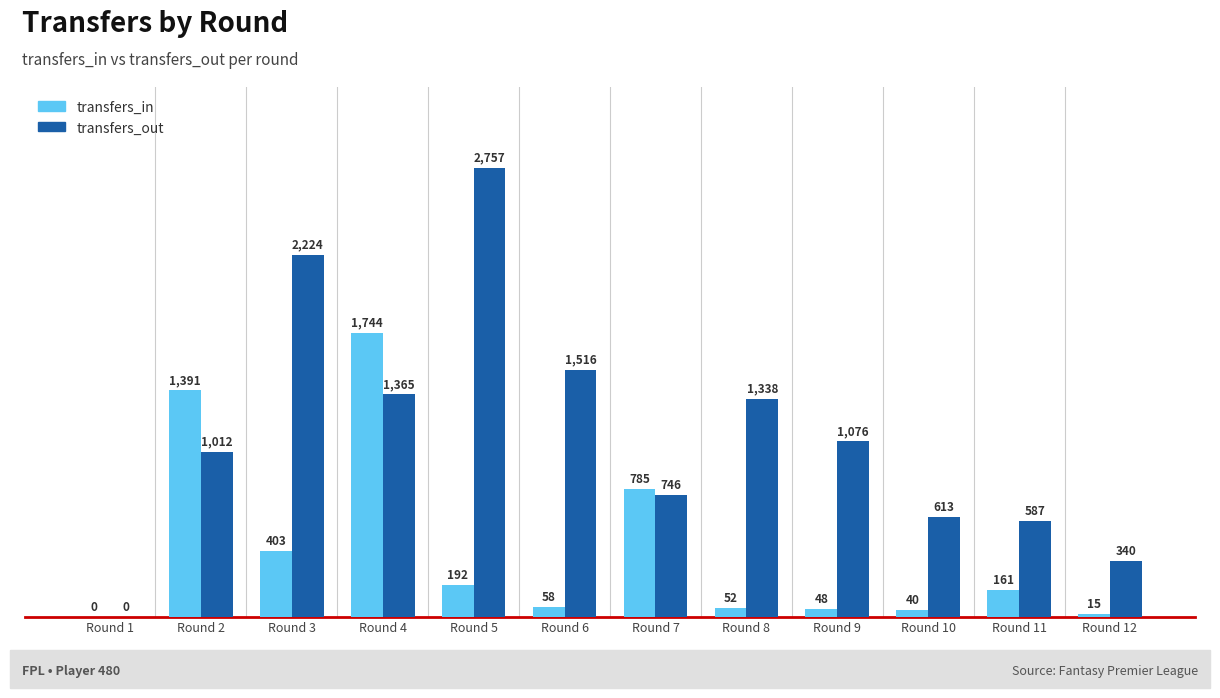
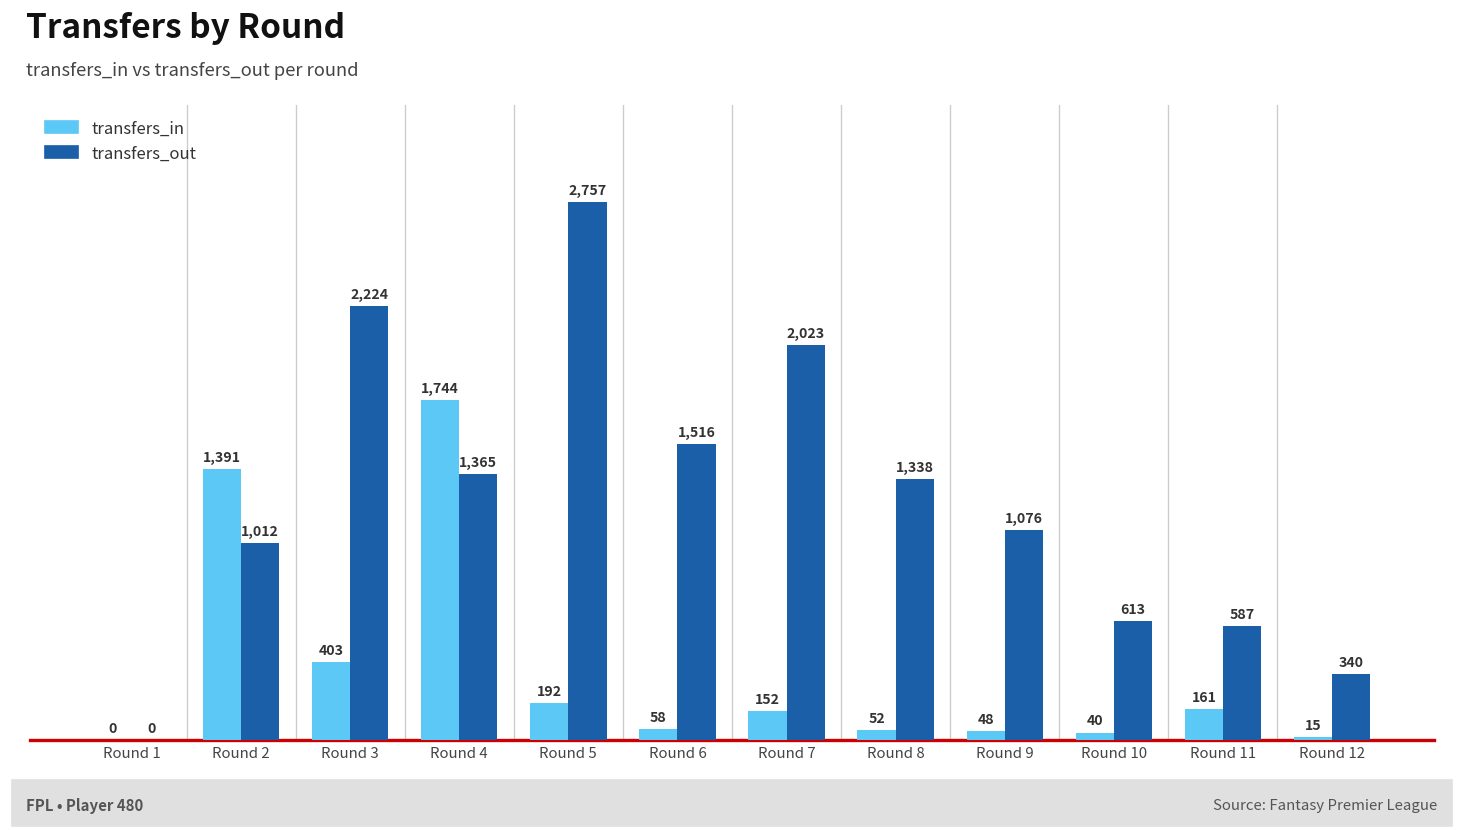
  {
    "transfers_in": {
      "Round 1": "0",
      "Round 2": "1,391",
      "Round 3": "403",
      "Round 4": "1,744",
      "Round 5": "192",
      "Round 6": "58",
-     "Round 7": "785",
+     "Round 7": "152",
      "Round 8": "52",
      "Round 9": "48",
      "Round 10": "40",
      "Round 11": "161",
      "Round 12": "15"
    },
    "transfers_out": {
      "Round 1": "0",
      "Round 2": "1,012",
      "Round 3": "2,224",
      "Round 4": "1,365",
      "Round 5": "2,757",
      "Round 6": "1,516",
-     "Round 7": "746",
+     "Round 7": "2,023",
      "Round 8": "1,338",
      "Round 9": "1,076",
      "Round 10": "613",
      "Round 11": "587",
      "Round 12": "340"
    }
  }
